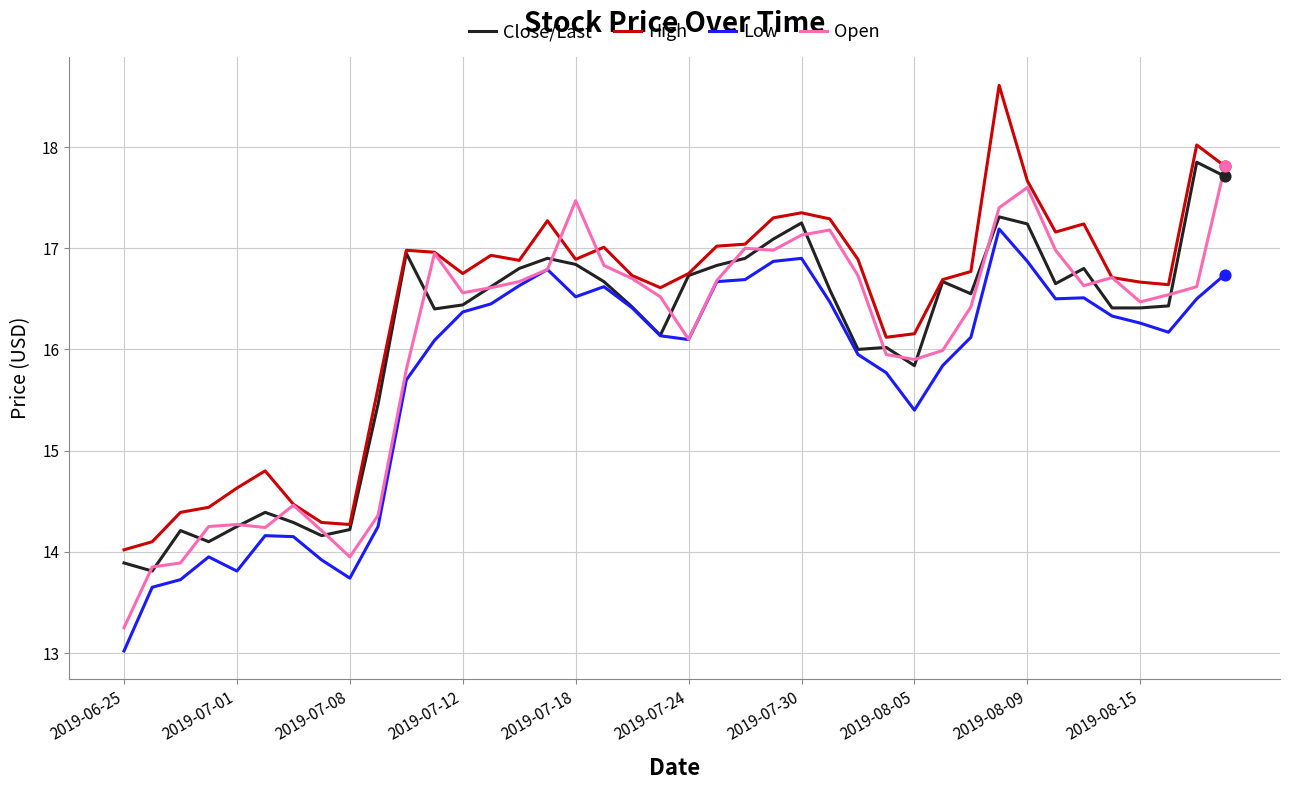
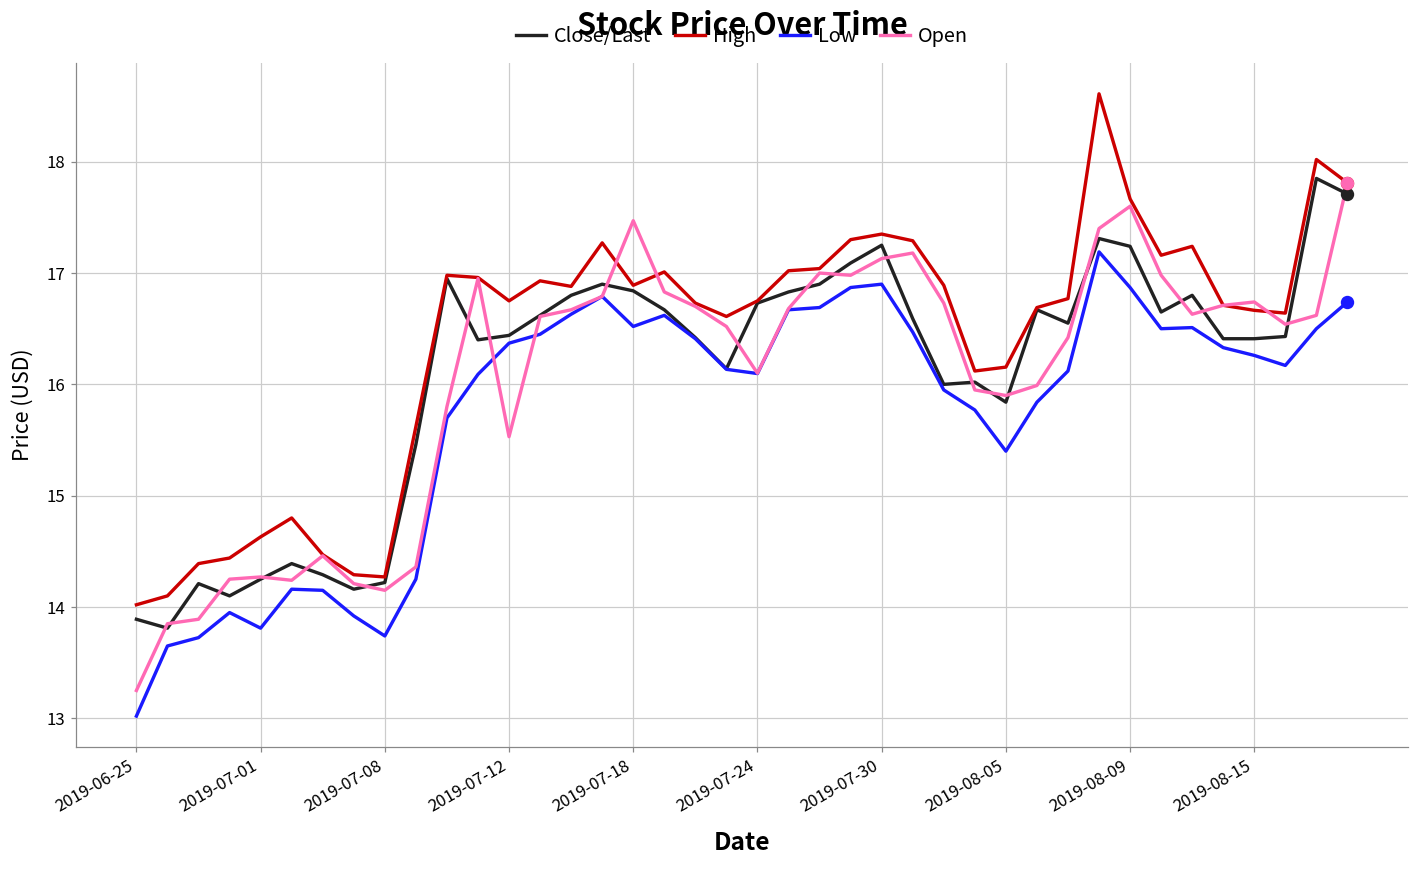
  {
    "Open": {
      "2019-06-25": 13.25,
-     "2019-07-08": 13.95,
-     "2019-07-12": 16.56,
+     "2019-07-08": 14.15,
+     "2019-07-12": 15.53,
      "2019-07-18": 17.47,
      "2019-07-30": 17.13,
      "2019-08-05": 15.90,
      "2019-08-09": 17.60,
-     "2019-08-15": 16.47
+     "2019-08-15": 16.74
    }
  }
